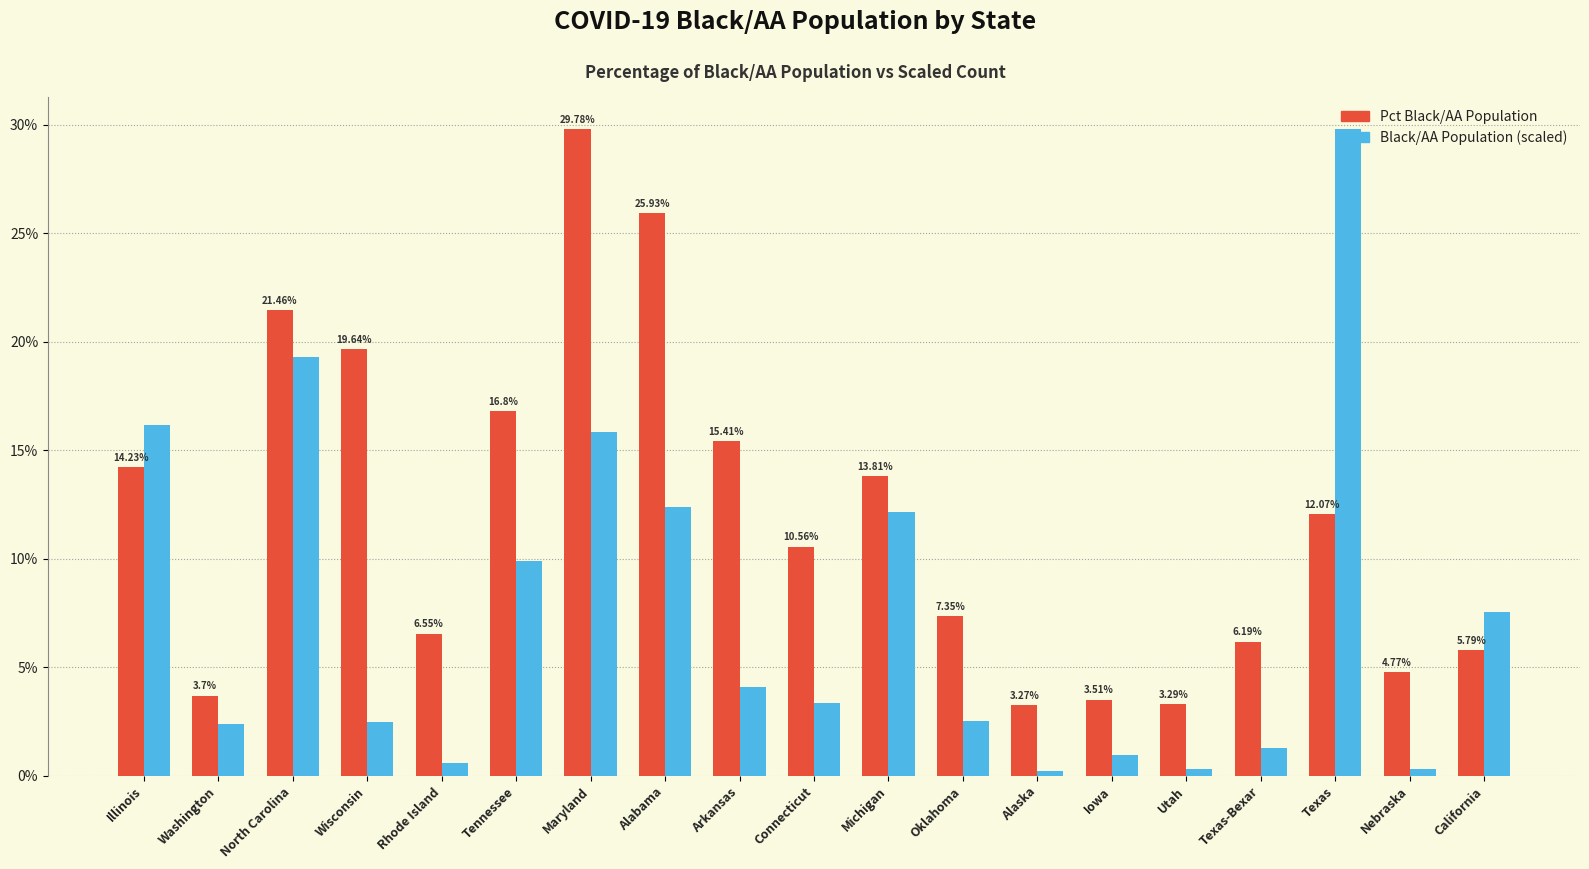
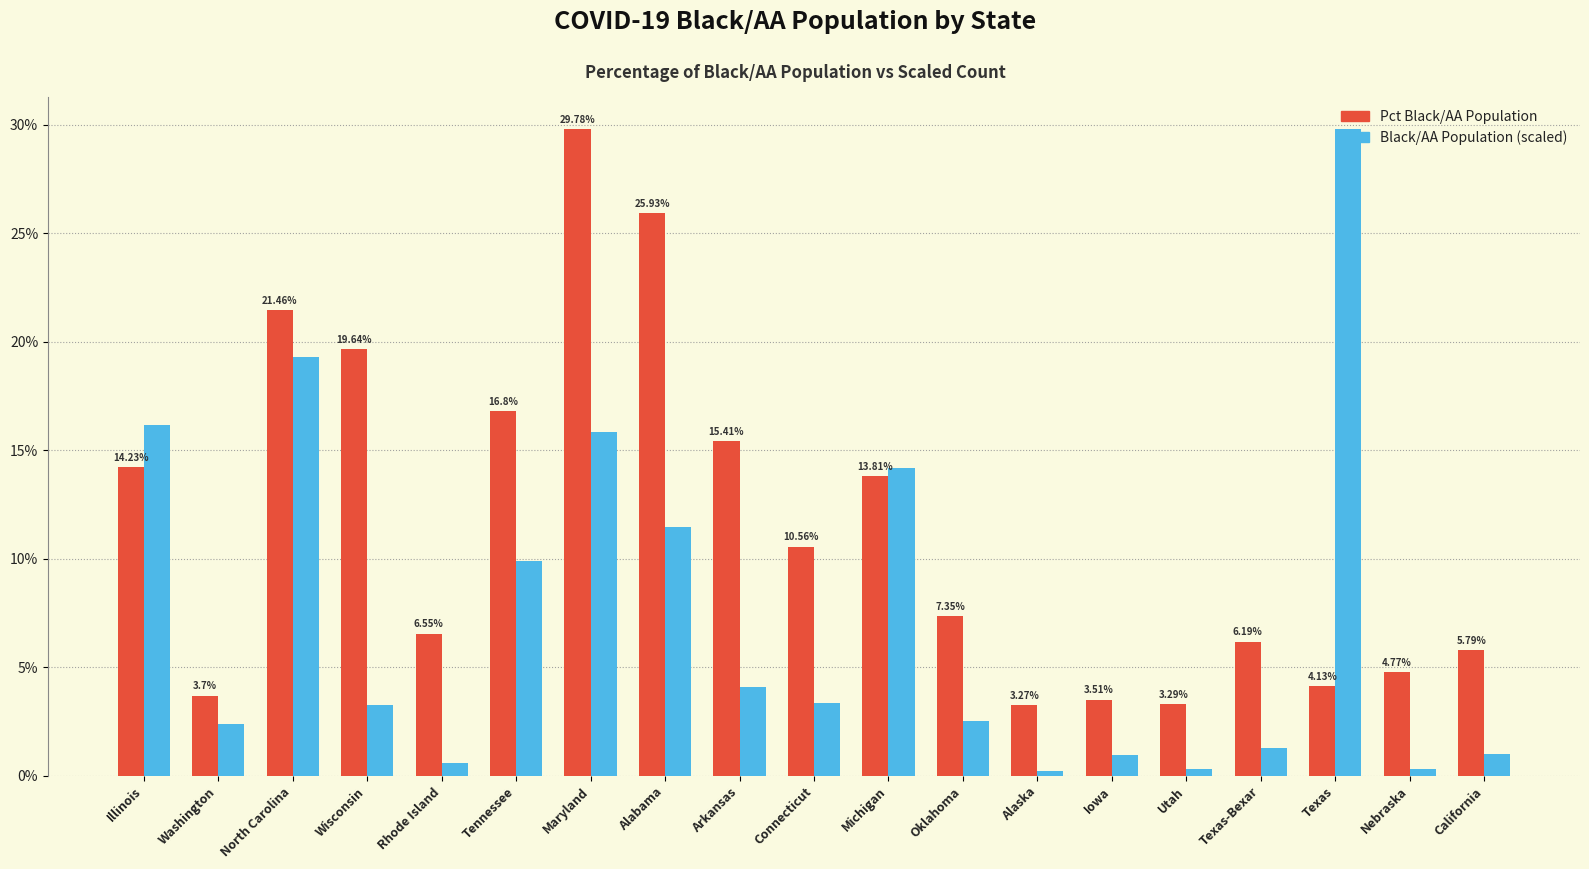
  {
    "Pct Black/AA Population": {
      "Illinois": "14.23%",
      "Washington": "3.7%",
      "North Carolina": "21.46%",
      "Wisconsin": "19.64%",
      "Rhode Island": "6.55%",
      "Tennessee": "16.8%",
      "Maryland": "29.78%",
      "Alabama": "25.93%",
      "Arkansas": "15.41%",
      "Connecticut": "10.56%",
      "Michigan": "13.81%",
      "Oklahoma": "7.35%",
      "Alaska": "3.27%",
      "Iowa": "3.51%",
      "Utah": "3.29%",
      "Texas-Bexar": "6.19%",
-     "Texas": "12.07%",
+     "Texas": "4.13%",
      "Nebraska": "4.77%",
      "California": "5.79%"
    },
    "Black/AA Population (scaled)": {
      "Illinois": "16.1%",
      "Washington": "2.4%",
      "North Carolina": "19.3%",
-     "Wisconsin": "2.5%",
+     "Wisconsin": "3.3%",
      "Rhode Island": "0.6%",
      "Tennessee": "9.9%",
      "Maryland": "15.8%",
-     "Alabama": "12.4%",
+     "Alabama": "11.4%",
      "Arkansas": "4.1%",
      "Connecticut": "3.3%",
-     "Michigan": "12.2%",
+     "Michigan": "14.2%",
      "Oklahoma": "2.5%",
      "Alaska": "0.2%",
      "Iowa": "1.0%",
      "Utah": "0.3%",
      "Texas-Bexar": "1.3%",
      "Texas": "29.8%",
      "Nebraska": "0.3%",
-     "California": "7.6%"
+     "California": "1.0%"
    }
  }
